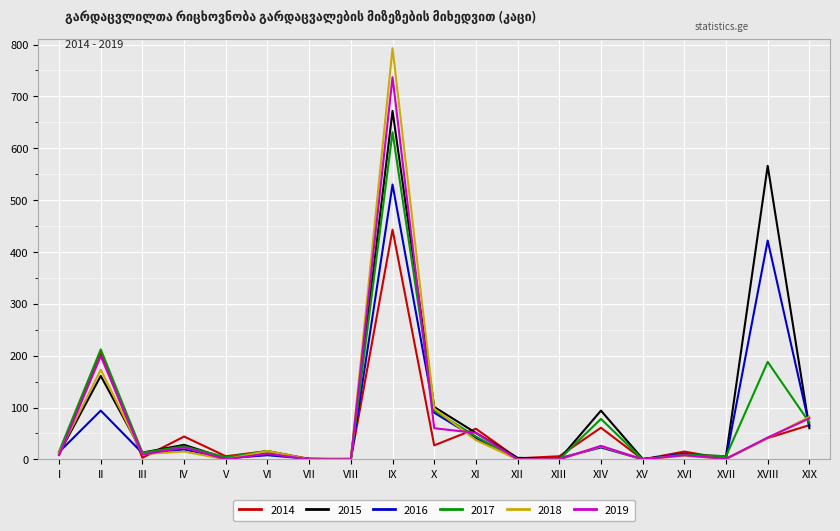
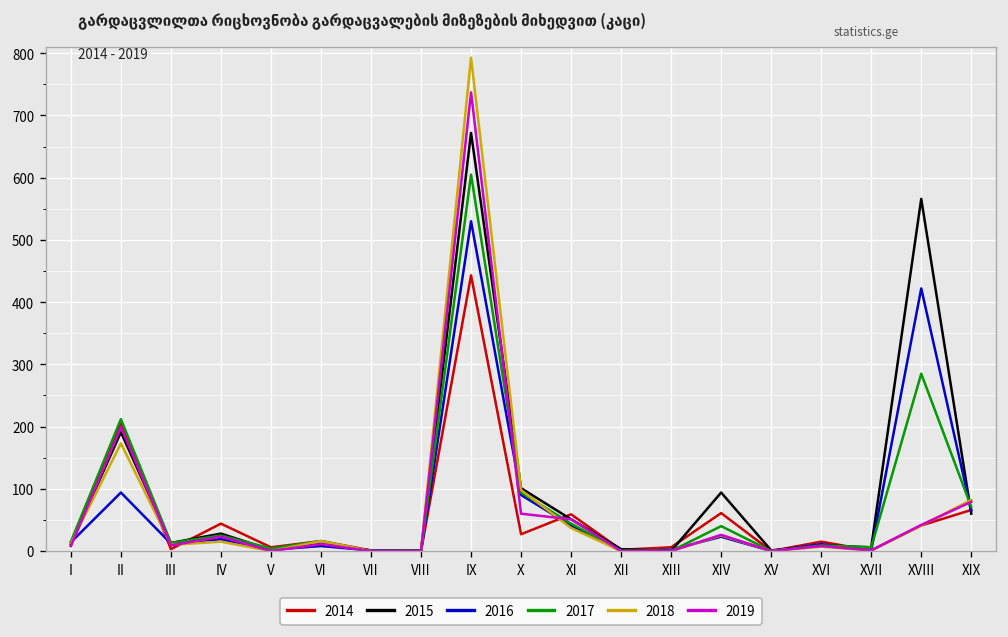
  {
    "2014": {
      "II": 210,
      "III": 0,
      "IV": 40,
      "IX": 440,
      "X": 30,
      "XI": 60,
      "XIV": 60
    },
    "2015": {
-     "II": 160,
+     "II": 190,
      "IX": 670,
      "XIV": 90,
      "XVIII": 570,
      "XIX": 60
    },
    "2016": {
      "II": 90,
      "IX": 530,
      "XVIII": 420
    },
    "2017": {
      "II": 210,
-     "IX": 630,
-     "XIV": 80,
-     "XVIII": 190,
+     "IX": 610,
+     "XIV": 40,
+     "XVIII": 290,
      "XIX": 70
    },
    "2018": {
      "II": 170,
      "IX": 790
    },
    "2019": {
      "II": 200,
      "IX": 740,
      "X": 60
    }
  }
